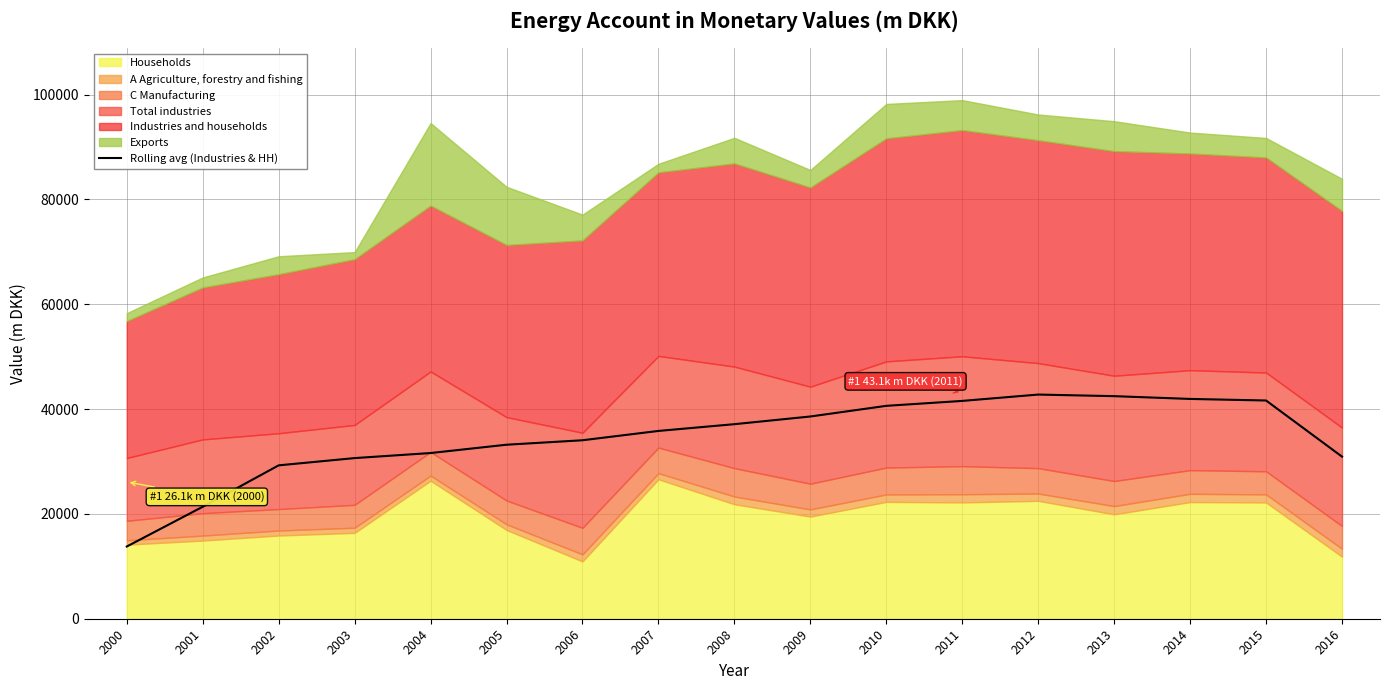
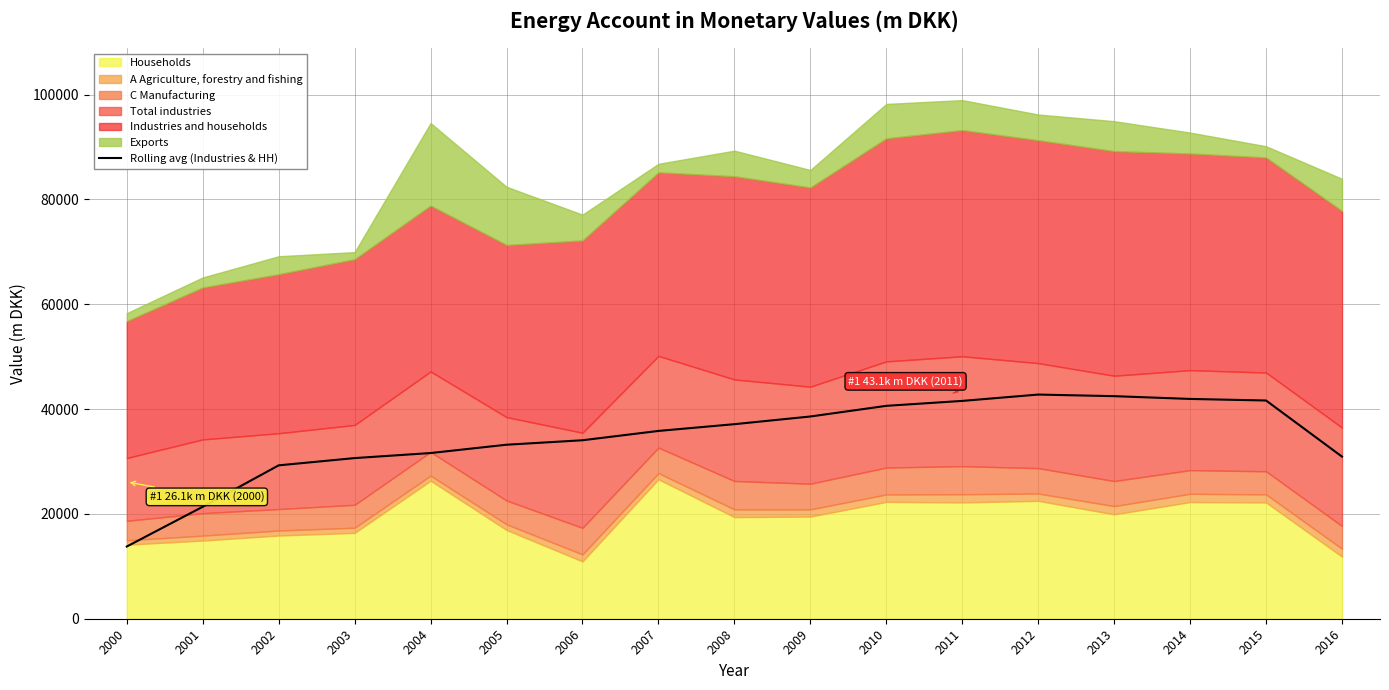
  {
    "Households": {
      "2001": 15000,
      "2002": 16000,
      "2003": 16000,
      "2004": 26000,
      "2005": 17000,
      "2006": 11000,
      "2007": 27000,
-     "2008": 22000,
+     "2008": 19000,
      "2009": 19000,
      "2010": 22000,
      "2011": 22000,
      "2012": 22000,
      "2013": 20000,
      "2014": 22000,
      "2015": 22000,
      "2016": 12000
    },
    "Rolling avg (Industries & HH)": {
      "2002": 29000,
      "2003": 31000,
      "2005": 33000,
      "2006": 34000,
      "2007": 36000,
      "2008": 37000,
      "2009": 39000,
      "2010": 41000,
      "2012": 43000,
      "2013": 42000,
      "2014": 42000,
      "2015": 42000,
      "2016": 31000
    },
    "Exports": {
      "2000": 2000,
      "2001": 2000,
      "2002": 3000,
      "2003": 1000,
      "2004": 16000,
      "2005": 11000,
      "2006": 5000,
      "2007": 2000,
      "2008": 5000,
      "2009": 3000,
      "2010": 7000,
      "2011": 6000,
      "2012": 5000,
      "2013": 6000,
      "2014": 4000,
-     "2015": 4000,
+     "2015": 2000,
      "2016": 6000
    }
  }
